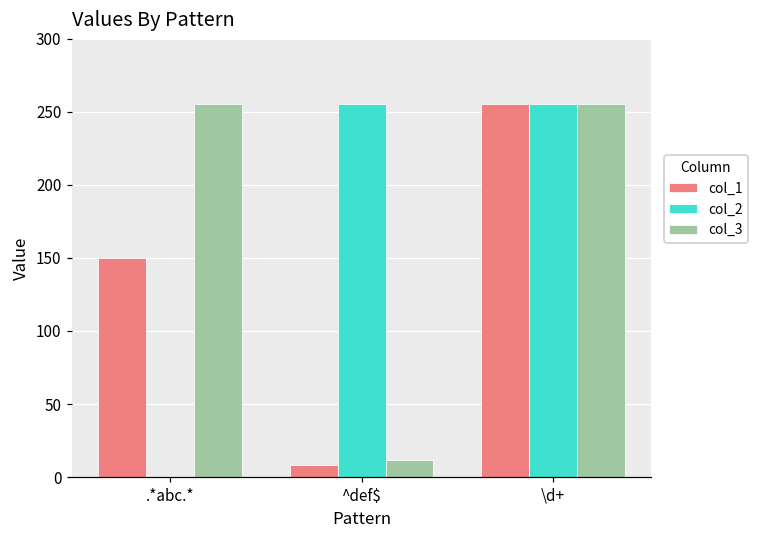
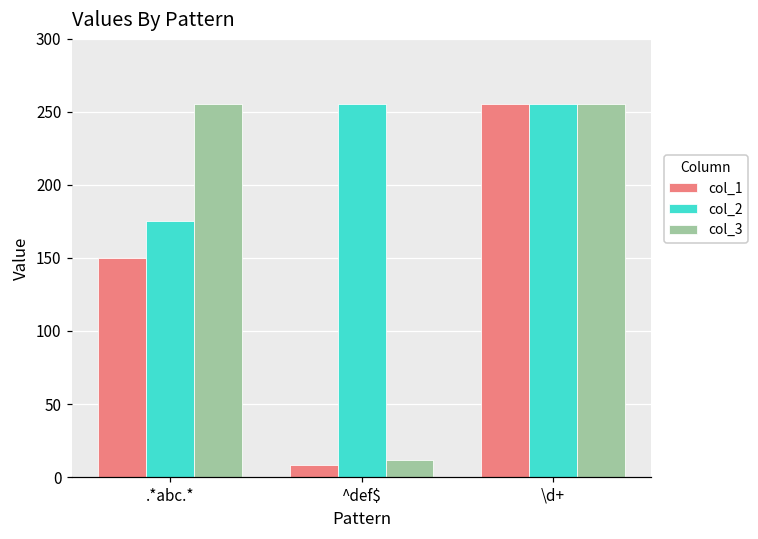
  {
    "col_1": {
      ".*abc.*": 150,
      "^def$": 8,
      "\\d+": 255
    },
    "col_2": {
-     ".*abc.*": 0,
+     ".*abc.*": 175,
      "^def$": 255,
      "\\d+": 255
    },
    "col_3": {
      ".*abc.*": 255,
      "^def$": 12,
      "\\d+": 255
    }
  }
